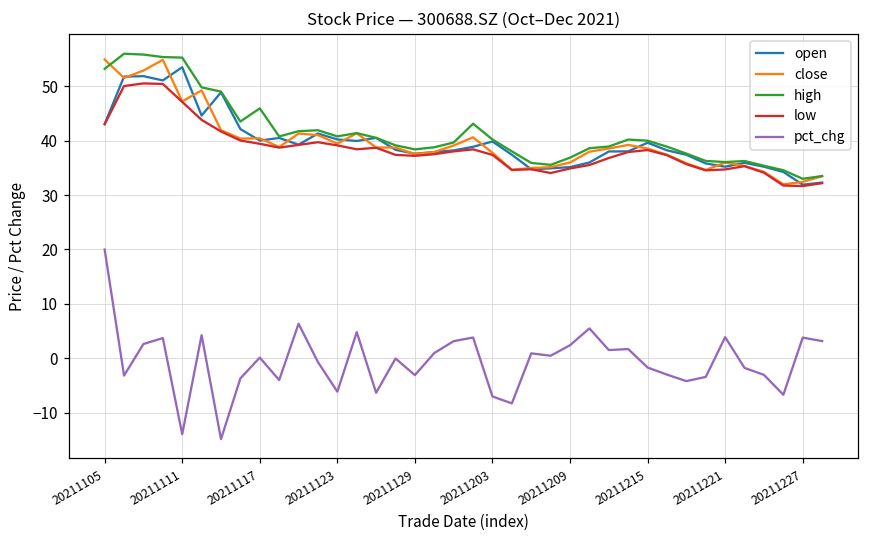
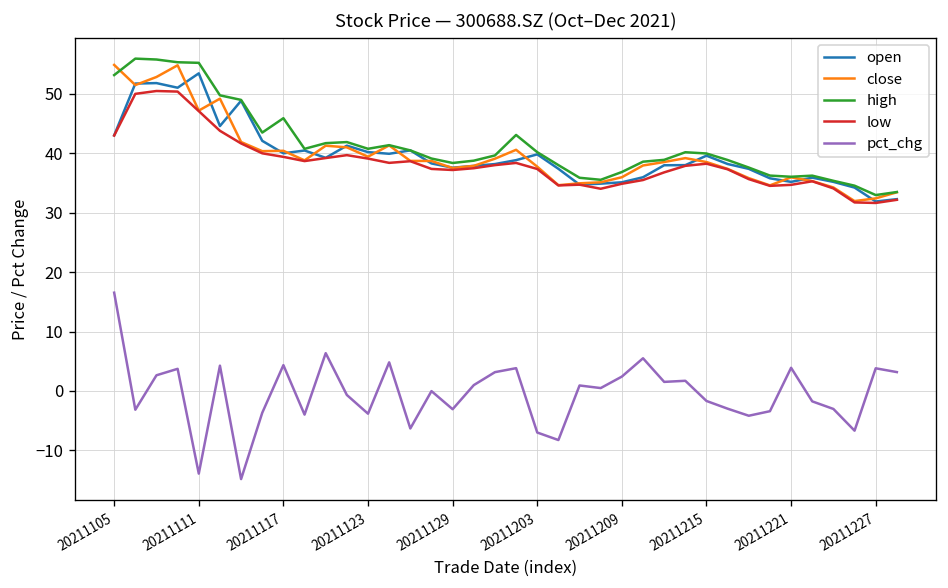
  {
    "open": {
      "20211111": 53,
      "20211123": 40
    },
    "close": {
      "20211105": 55,
      "20211209": 36,
      "20211227": 32
    },
    "high": {
      "20211105": 53,
      "20211111": 55,
      "20211117": 46,
      "20211123": 41,
      "20211129": 38,
      "20211209": 37,
      "20211227": 33
    },
    "low": {
      "20211117": 39
    },
    "pct_chg": {
-     "20211105": 20,
+     "20211105": 17,
      "20211111": -14,
-     "20211117": 0,
-     "20211123": -6,
+     "20211117": 4,
+     "20211123": -4,
      "20211129": -3,
      "20211203": -7,
      "20211209": 2,
      "20211215": -2,
      "20211221": 4,
      "20211227": 4
    }
  }
